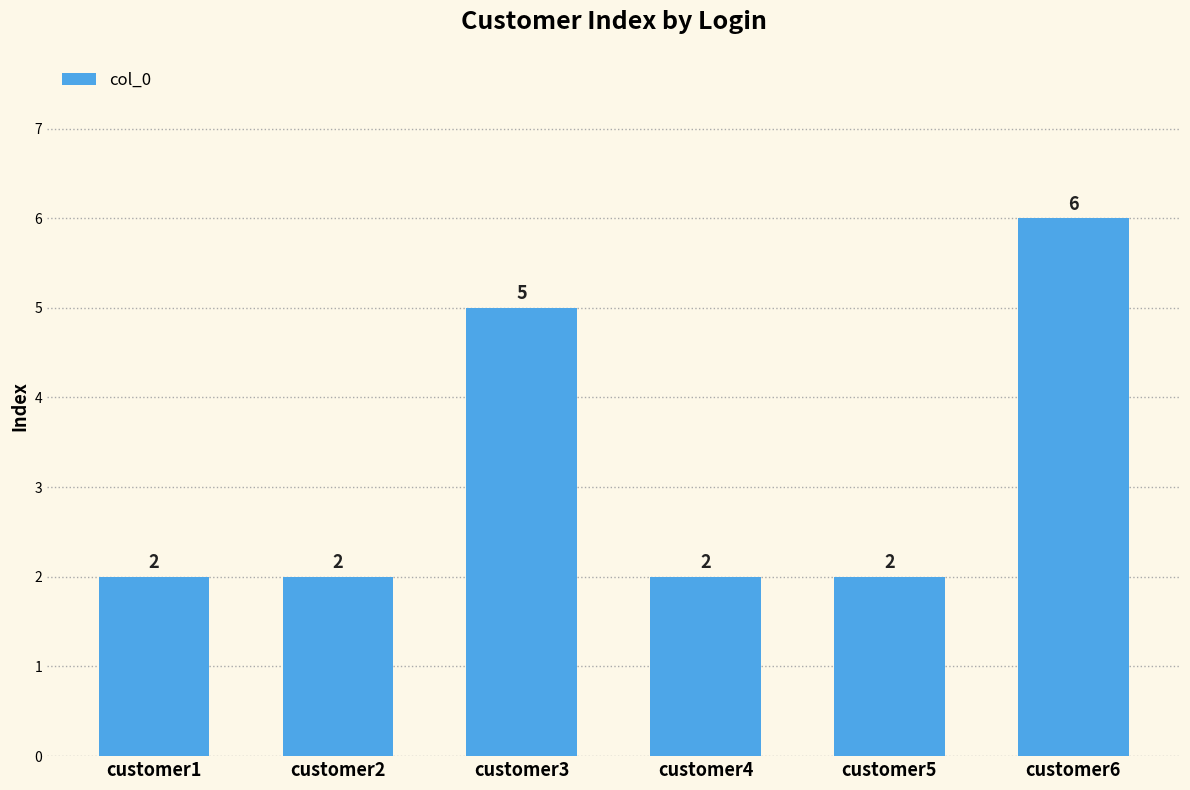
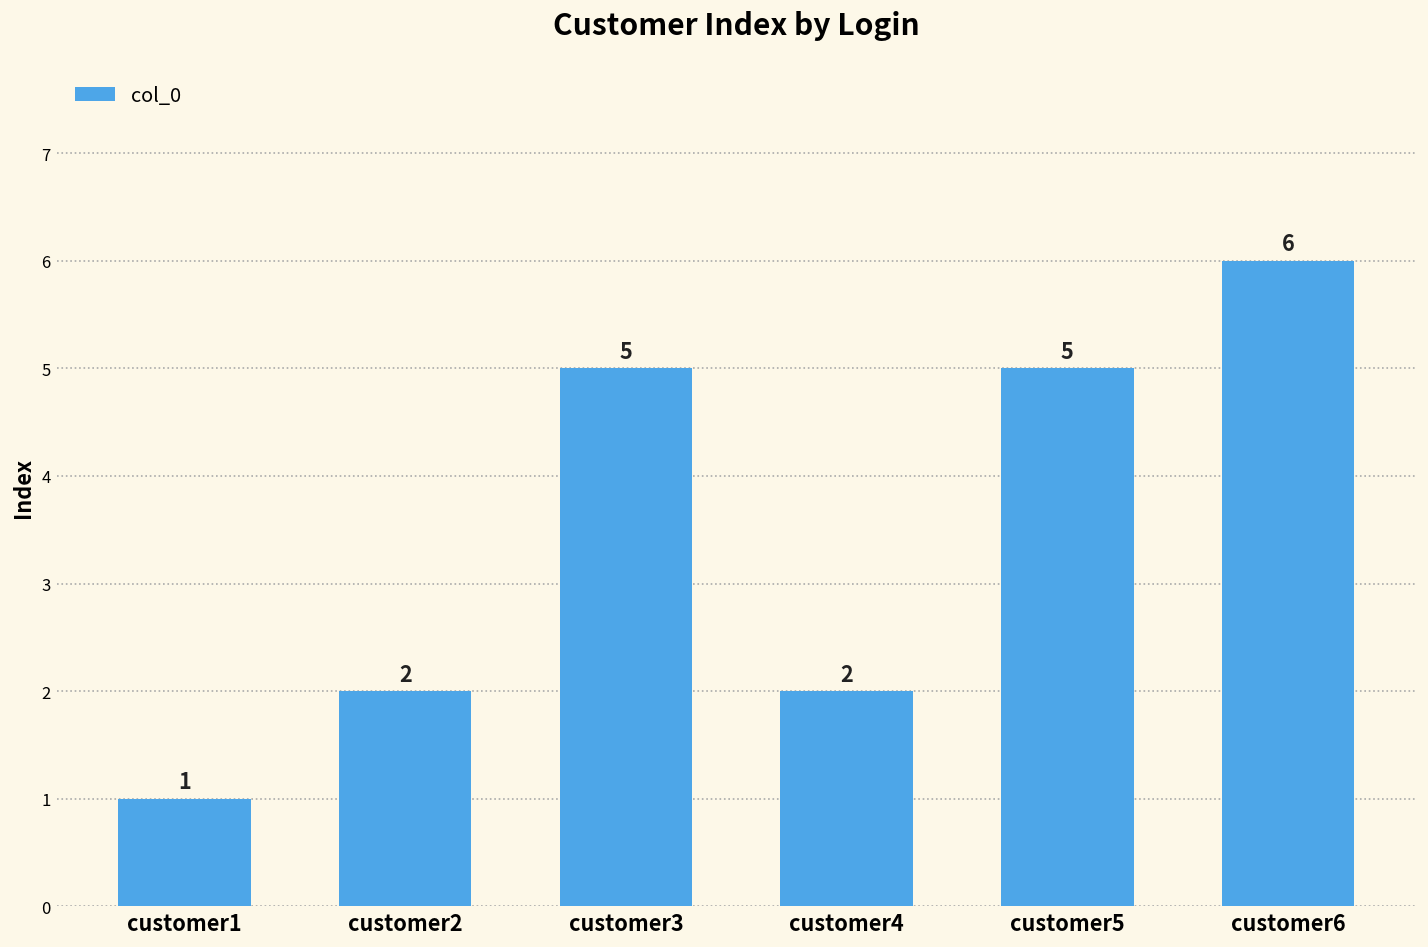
  {
-   "customer1": 2,
+   "customer1": 1,
    "customer2": 2,
    "customer3": 5,
    "customer4": 2,
-   "customer5": 2,
+   "customer5": 5,
    "customer6": 6
  }
